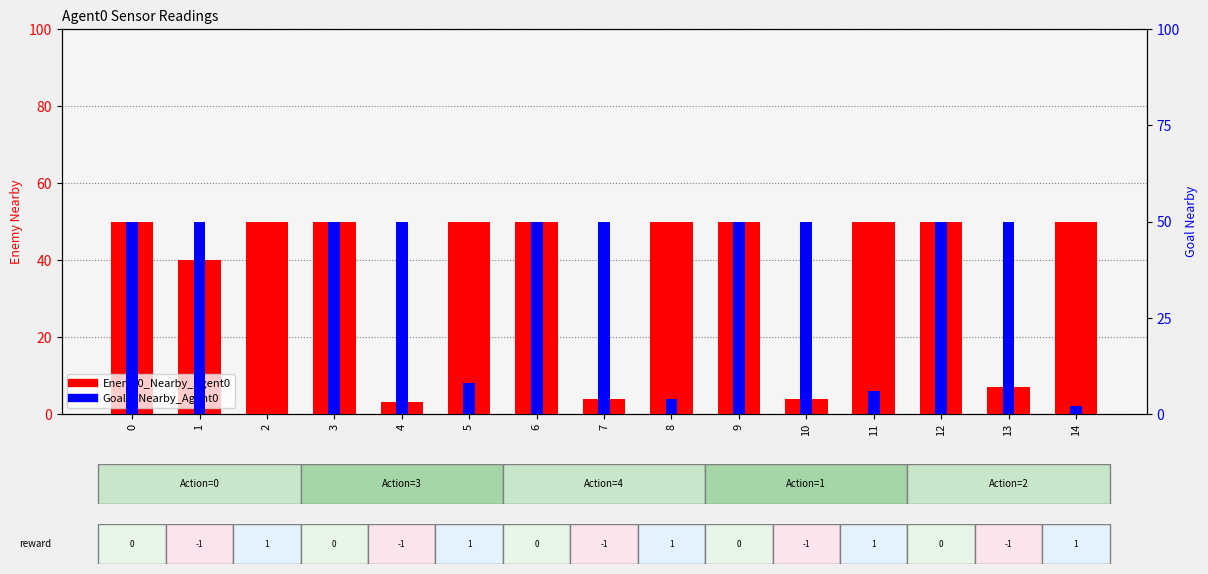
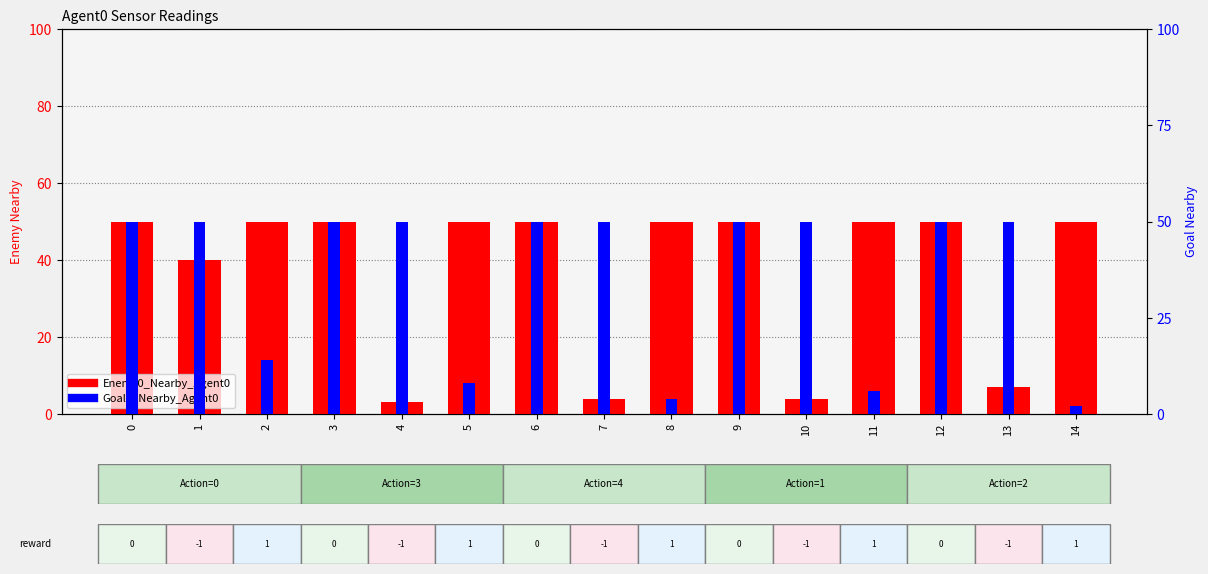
  {
    "Enemy0_Nearby_Agent0": {
      "0": 50,
      "1": 40,
      "2": 50,
      "3": 50,
      "4": 3,
      "5": 50,
      "6": 50,
      "7": 4,
      "8": 50,
      "9": 50,
      "10": 4,
      "11": 50,
      "12": 50,
      "13": 7,
      "14": 50
    },
    "Goal0_Nearby_Agent0": {
      "0": 50,
      "1": 50,
-     "2": 0,
+     "2": 14,
      "3": 50,
      "4": 50,
      "5": 8,
      "6": 50,
      "7": 50,
      "8": 4,
      "9": 50,
      "10": 50,
      "11": 6,
      "12": 50,
      "13": 50,
      "14": 2
    }
  }
